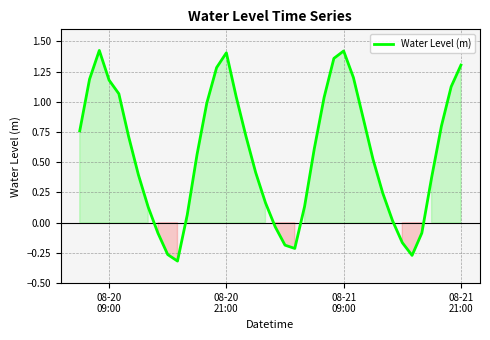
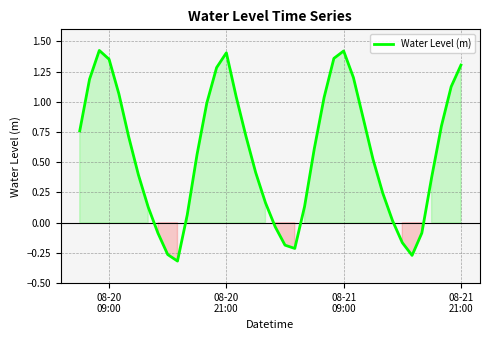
  {
-   "08-20 09:00": 1.18,
+   "08-20 09:00": 1.35,
    "08-20 21:00": 1.41,
    "08-21 09:00": 1.42,
    "08-21 21:00": 1.30
  }
